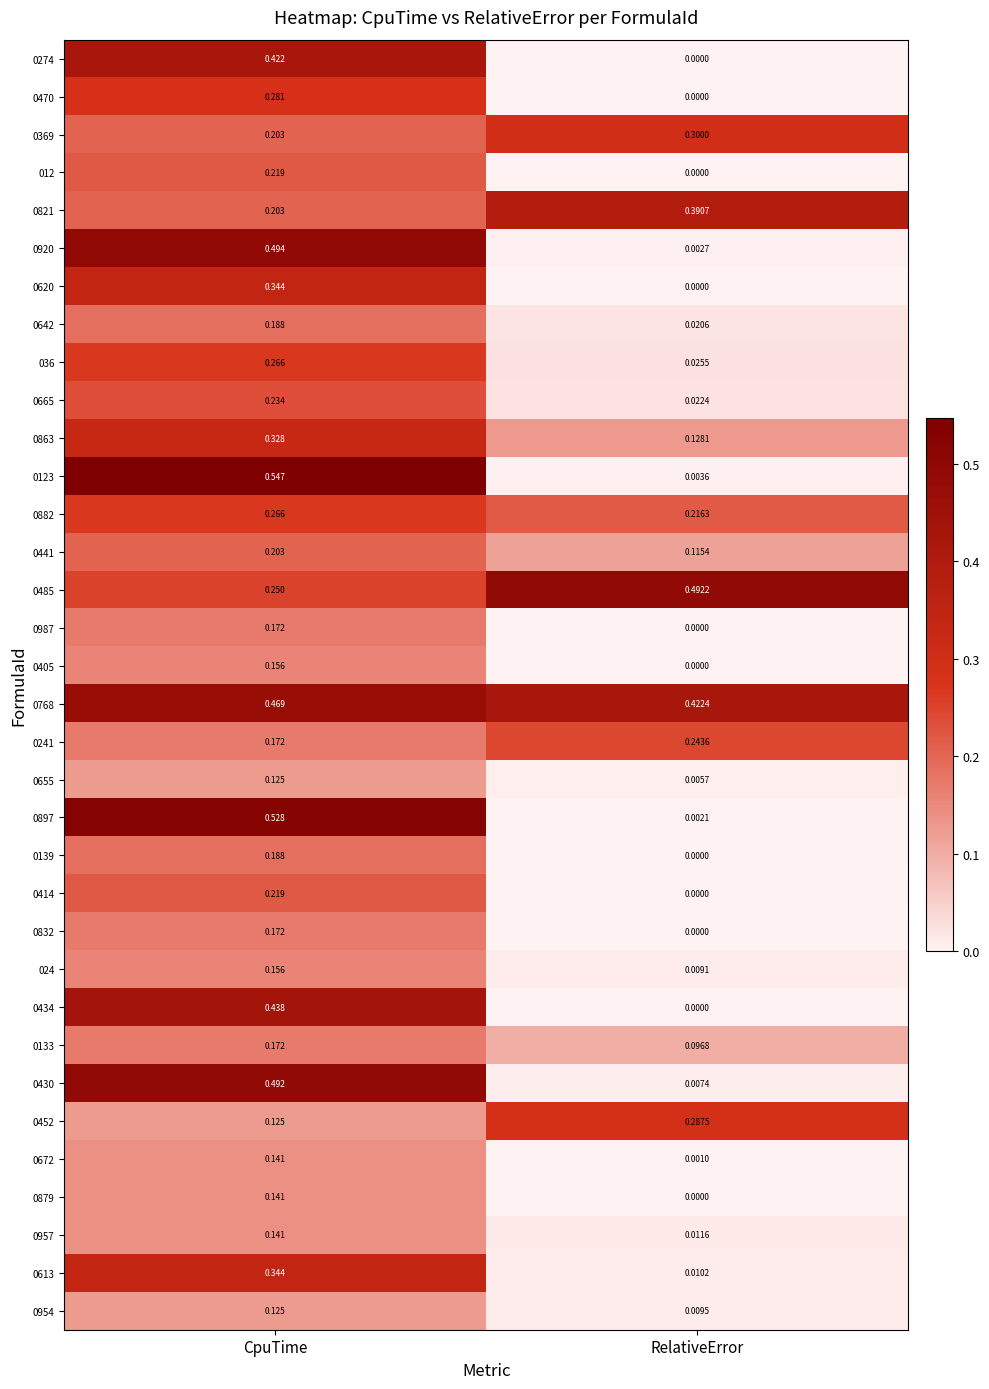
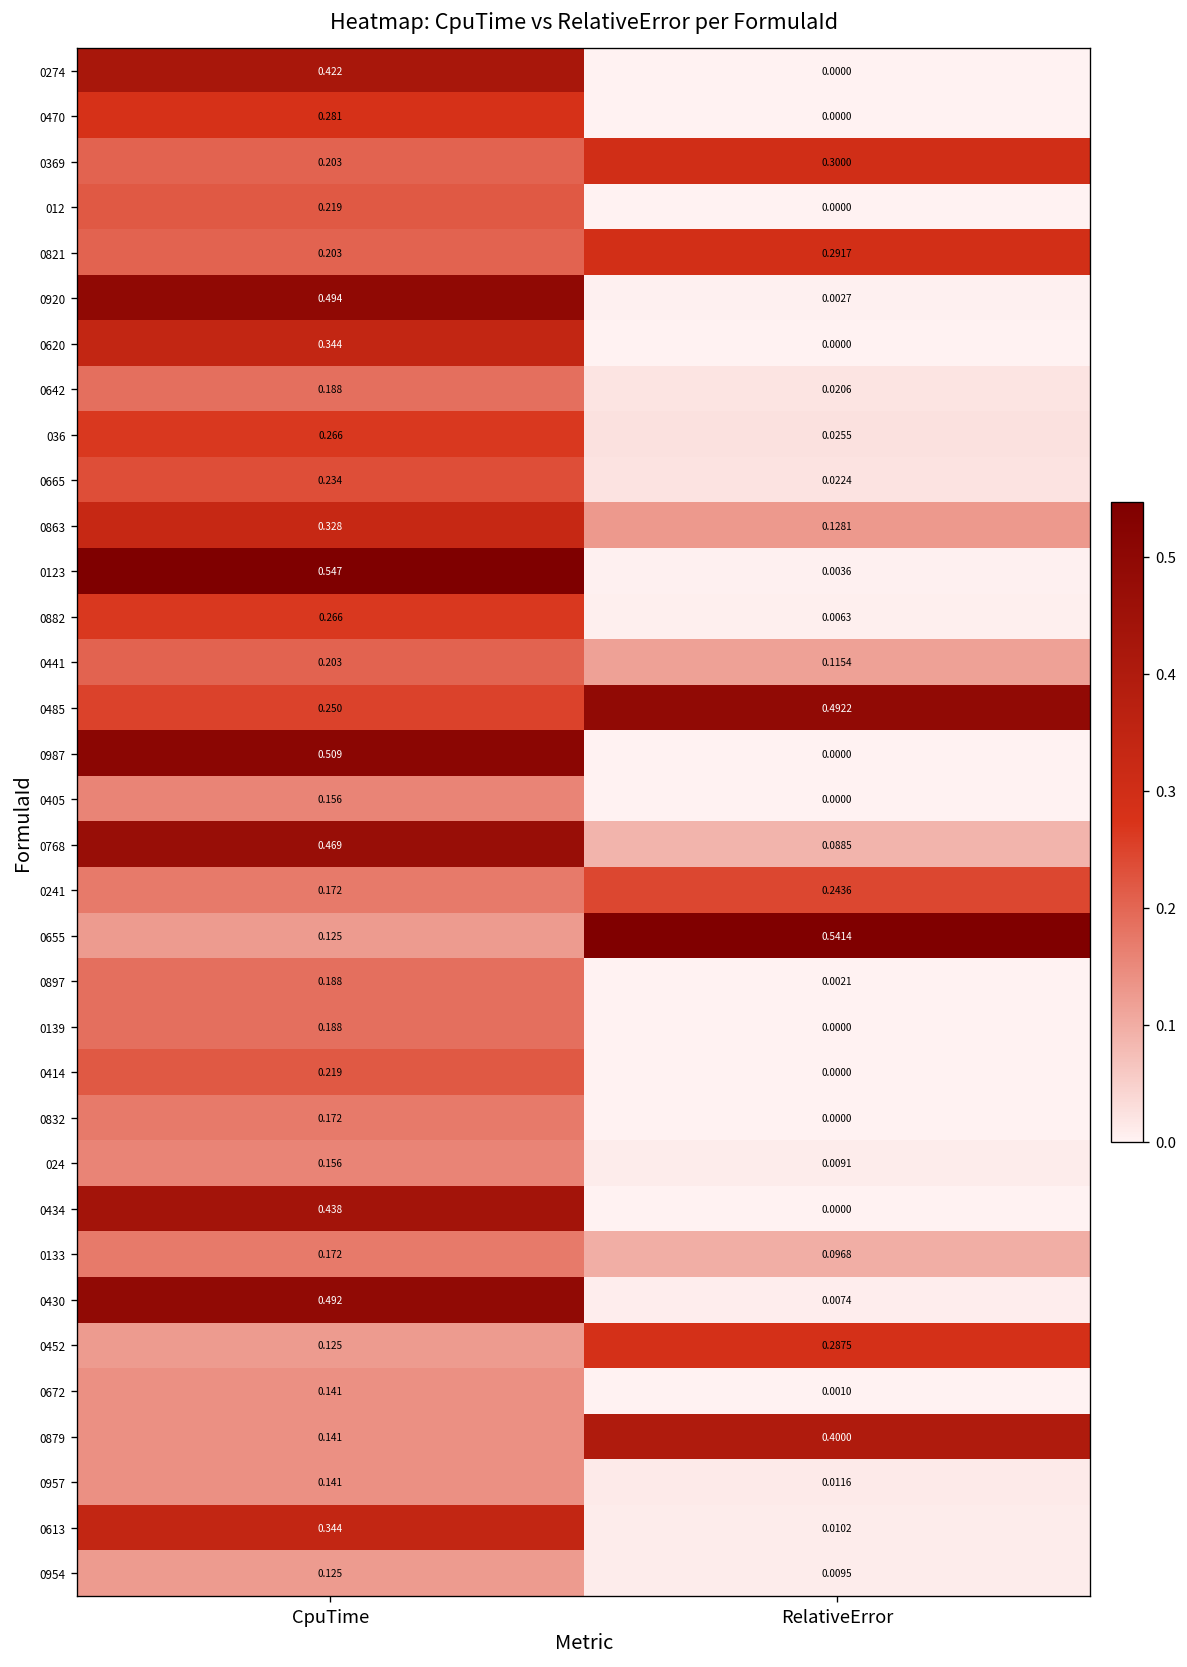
  {
    "0274": {
      "CpuTime": 0.422,
      "RelativeError": 0.0000
    },
    "0470": {
      "CpuTime": 0.281,
      "RelativeError": 0.0000
    },
    "0369": {
      "CpuTime": 0.203,
      "RelativeError": 0.3000
    },
    "012": {
      "CpuTime": 0.219,
      "RelativeError": 0.0000
    },
    "0821": {
      "CpuTime": 0.203,
-     "RelativeError": 0.3907
+     "RelativeError": 0.2917
    },
    "0920": {
      "CpuTime": 0.494,
      "RelativeError": 0.0027
    },
    "0620": {
      "CpuTime": 0.344,
      "RelativeError": 0.0000
    },
    "0642": {
      "CpuTime": 0.188,
      "RelativeError": 0.0206
    },
    "036": {
      "CpuTime": 0.266,
      "RelativeError": 0.0255
    },
    "0665": {
      "CpuTime": 0.234,
      "RelativeError": 0.0224
    },
    "0863": {
      "CpuTime": 0.328,
      "RelativeError": 0.1281
    },
    "0123": {
      "CpuTime": 0.547,
      "RelativeError": 0.0036
    },
    "0882": {
      "CpuTime": 0.266,
-     "RelativeError": 0.2163
+     "RelativeError": 0.0063
    },
    "0441": {
      "CpuTime": 0.203,
      "RelativeError": 0.1154
    },
    "0485": {
      "CpuTime": 0.250,
      "RelativeError": 0.4922
    },
    "0987": {
-     "CpuTime": 0.172,
+     "CpuTime": 0.509,
      "RelativeError": 0.0000
    },
    "0405": {
      "CpuTime": 0.156,
      "RelativeError": 0.0000
    },
    "0768": {
      "CpuTime": 0.469,
-     "RelativeError": 0.4224
+     "RelativeError": 0.0885
    },
    "0241": {
      "CpuTime": 0.172,
      "RelativeError": 0.2436
    },
    "0655": {
      "CpuTime": 0.125,
-     "RelativeError": 0.0057
+     "RelativeError": 0.5414
    },
    "0897": {
-     "CpuTime": 0.528,
+     "CpuTime": 0.188,
      "RelativeError": 0.0021
    },
    "0139": {
      "CpuTime": 0.188,
      "RelativeError": 0.0000
    },
    "0414": {
      "CpuTime": 0.219,
      "RelativeError": 0.0000
    },
    "0832": {
      "CpuTime": 0.172,
      "RelativeError": 0.0000
    },
    "024": {
      "CpuTime": 0.156,
      "RelativeError": 0.0091
    },
    "0434": {
      "CpuTime": 0.438,
      "RelativeError": 0.0000
    },
    "0133": {
      "CpuTime": 0.172,
      "RelativeError": 0.0968
    },
    "0430": {
      "CpuTime": 0.492,
      "RelativeError": 0.0074
    },
    "0452": {
      "CpuTime": 0.125,
      "RelativeError": 0.2875
    },
    "0672": {
      "CpuTime": 0.141,
      "RelativeError": 0.0010
    },
    "0879": {
      "CpuTime": 0.141,
-     "RelativeError": 0.0000
+     "RelativeError": 0.4000
    },
    "0957": {
      "CpuTime": 0.141,
      "RelativeError": 0.0116
    },
    "0613": {
      "CpuTime": 0.344,
      "RelativeError": 0.0102
    },
    "0954": {
      "CpuTime": 0.125,
      "RelativeError": 0.0095
    }
  }
